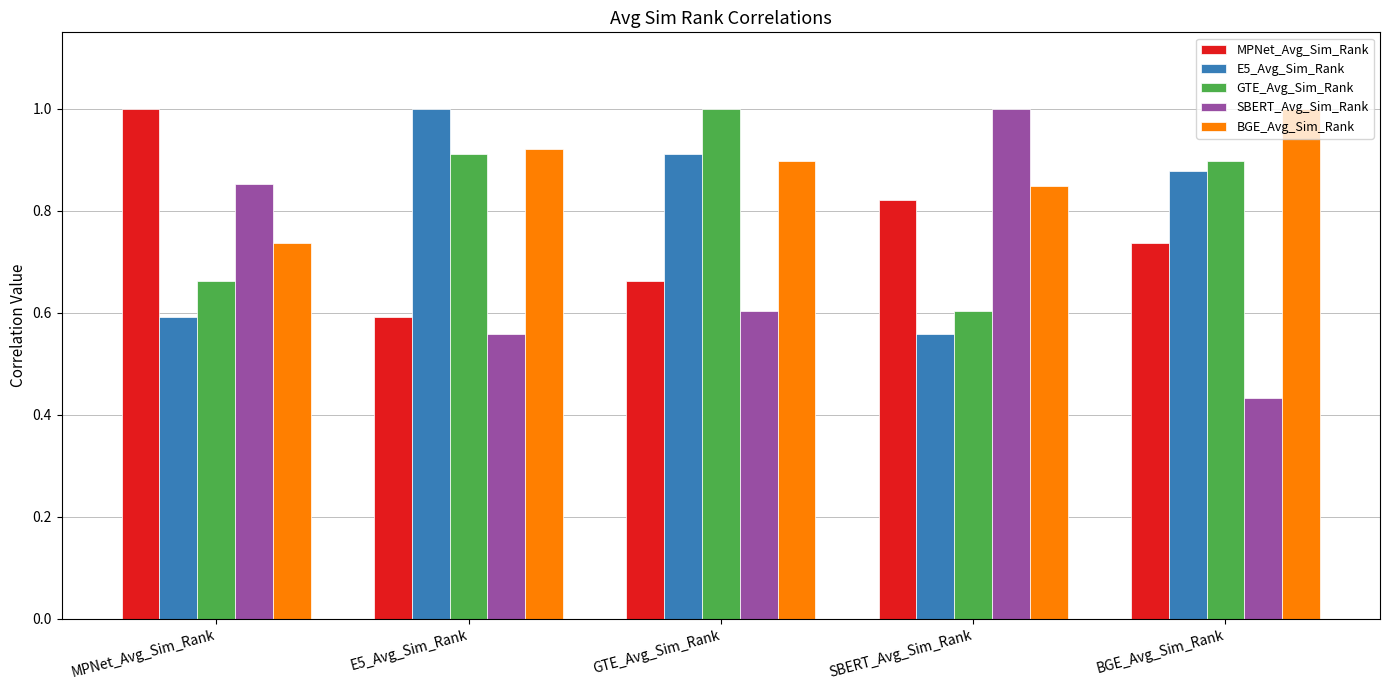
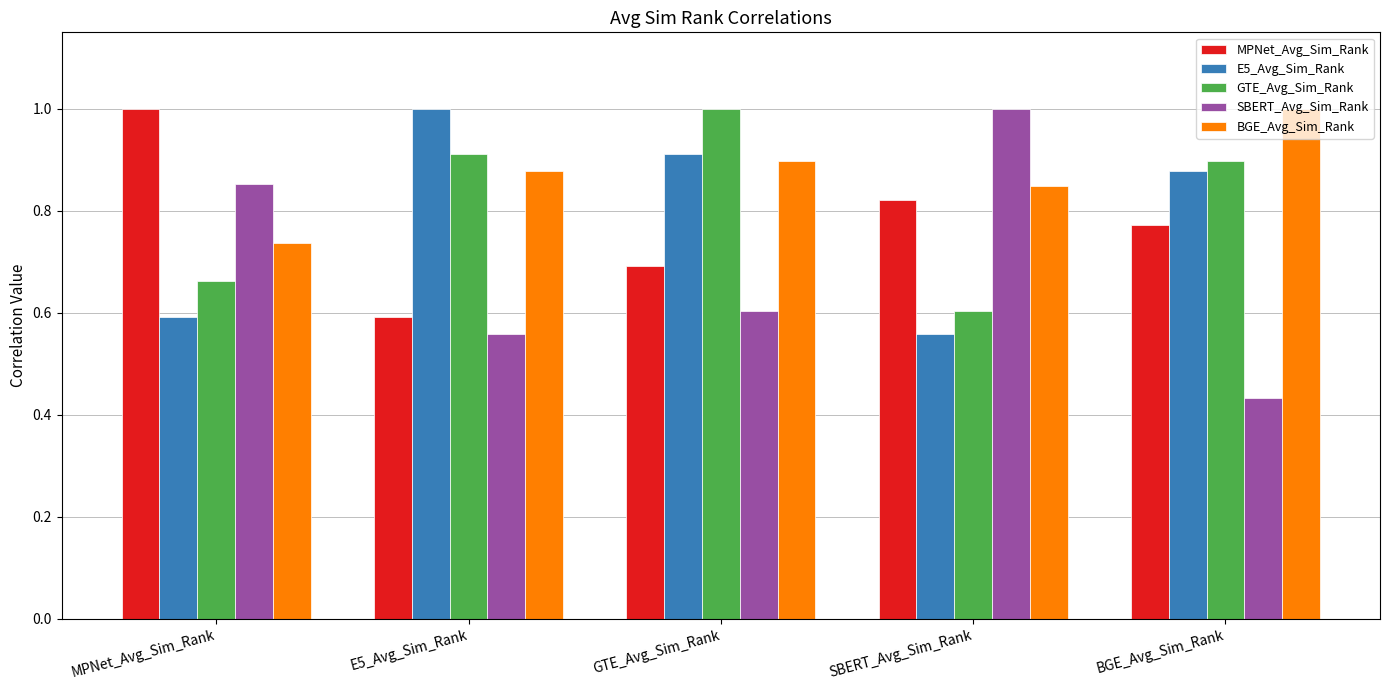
  {
    "MPNet_Avg_Sim_Rank": {
      "MPNet_Avg_Sim_Rank": 1.00,
      "E5_Avg_Sim_Rank": 0.59,
-     "GTE_Avg_Sim_Rank": 0.66,
+     "GTE_Avg_Sim_Rank": 0.69,
      "SBERT_Avg_Sim_Rank": 0.82,
-     "BGE_Avg_Sim_Rank": 0.74
+     "BGE_Avg_Sim_Rank": 0.77
    },
    "E5_Avg_Sim_Rank": {
      "MPNet_Avg_Sim_Rank": 0.59,
      "E5_Avg_Sim_Rank": 1.00,
      "GTE_Avg_Sim_Rank": 0.91,
      "SBERT_Avg_Sim_Rank": 0.56,
      "BGE_Avg_Sim_Rank": 0.88
    },
    "GTE_Avg_Sim_Rank": {
      "MPNet_Avg_Sim_Rank": 0.66,
      "E5_Avg_Sim_Rank": 0.91,
      "GTE_Avg_Sim_Rank": 1.00,
      "SBERT_Avg_Sim_Rank": 0.60,
      "BGE_Avg_Sim_Rank": 0.90
    },
    "SBERT_Avg_Sim_Rank": {
      "MPNet_Avg_Sim_Rank": 0.85,
      "E5_Avg_Sim_Rank": 0.56,
      "GTE_Avg_Sim_Rank": 0.60,
      "SBERT_Avg_Sim_Rank": 1.00,
      "BGE_Avg_Sim_Rank": 0.43
    },
    "BGE_Avg_Sim_Rank": {
      "MPNet_Avg_Sim_Rank": 0.74,
-     "E5_Avg_Sim_Rank": 0.92,
+     "E5_Avg_Sim_Rank": 0.88,
      "GTE_Avg_Sim_Rank": 0.90,
      "SBERT_Avg_Sim_Rank": 0.85
    }
  }
